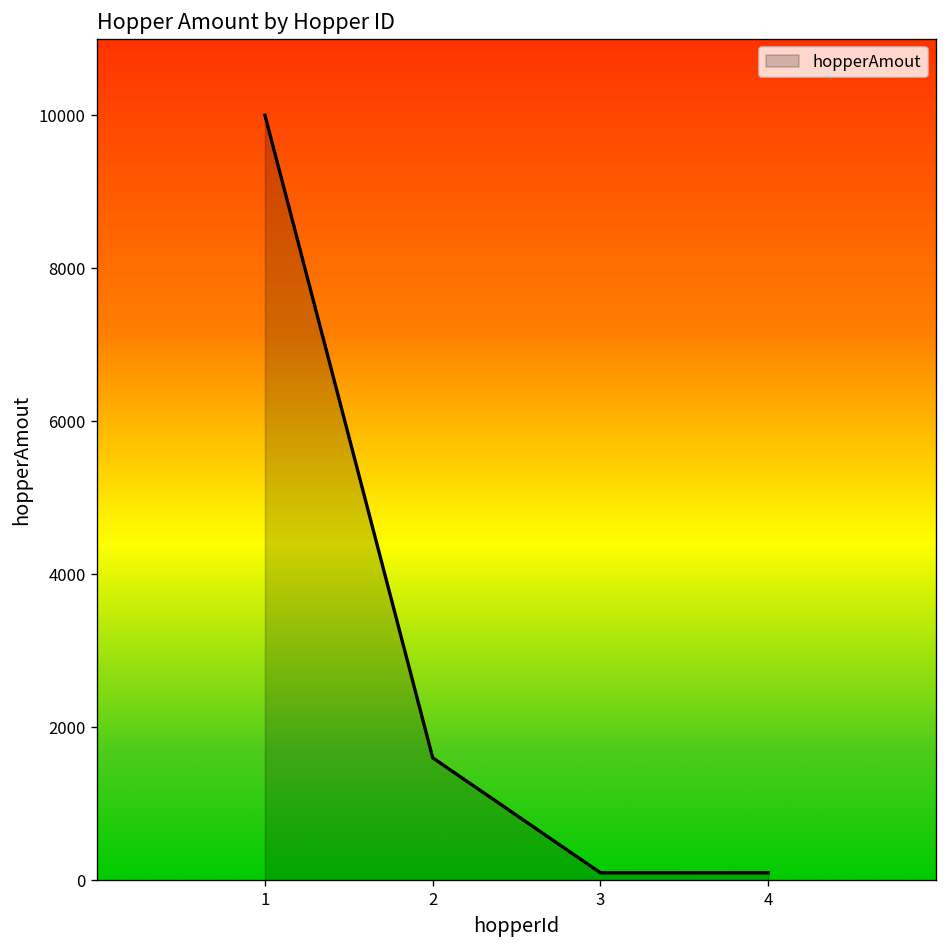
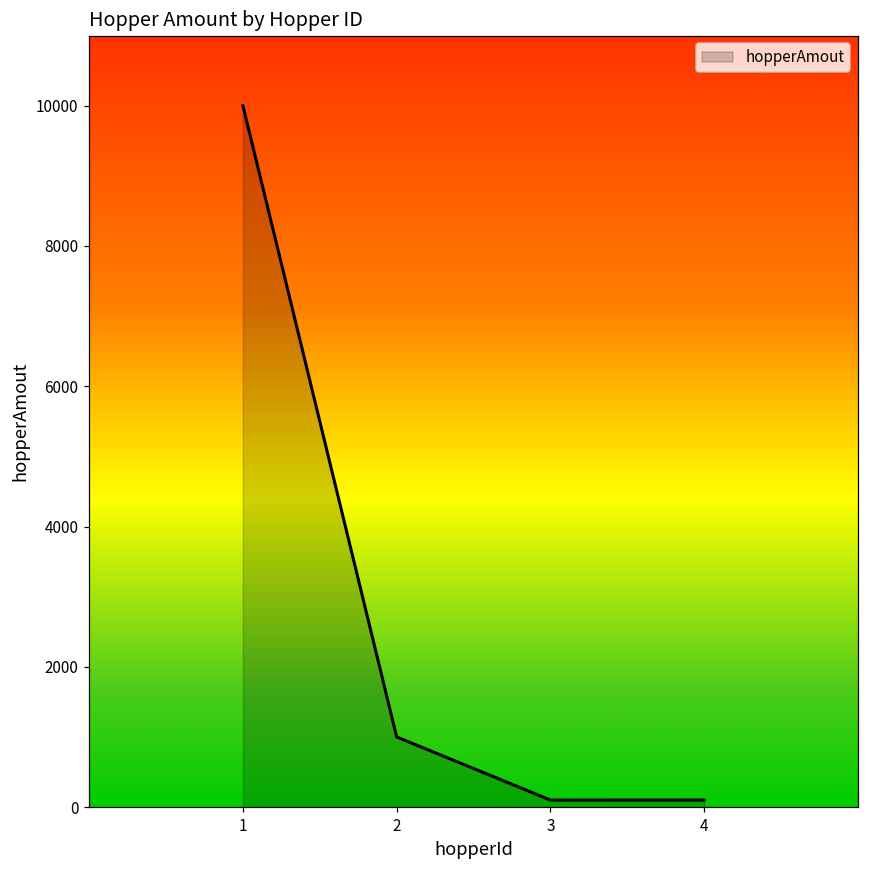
  {
    "1": 10000,
-   "2": 1600,
+   "2": 1000,
    "3": 100,
    "4": 100
  }
